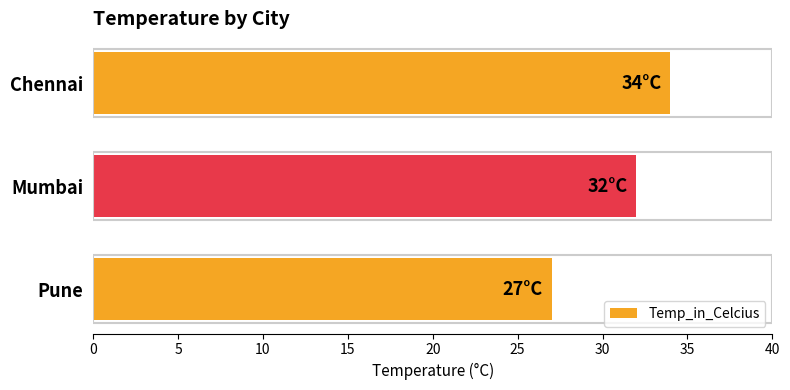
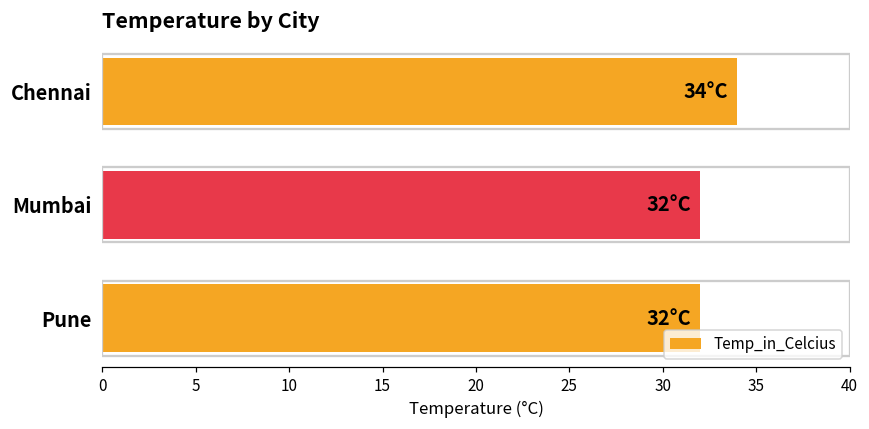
  {
    "Chennai": "34°C",
    "Mumbai": "32°C",
-   "Pune": "27°C"
+   "Pune": "32°C"
  }
